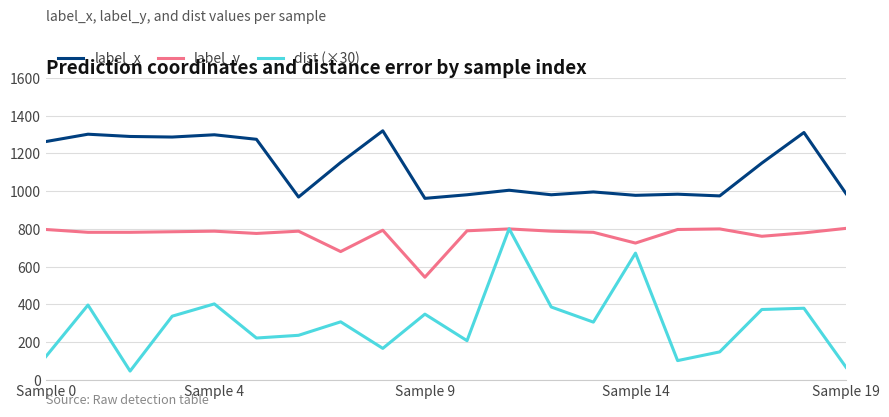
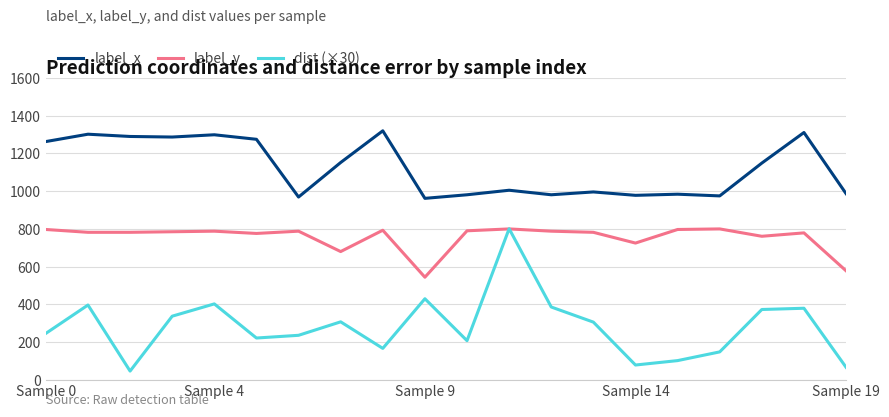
  {
    "label_x": {
      "Sample 0": 1260,
      "Sample 4": 1300,
      "Sample 9": 960,
      "Sample 14": 980,
      "Sample 19": 990
    },
    "label_y": {
      "Sample 0": 800,
      "Sample 4": 790,
      "Sample 9": 540,
      "Sample 14": 730,
-     "Sample 19": 800
+     "Sample 19": 580
    },
    "dist (×30)": {
-     "Sample 0": 120,
+     "Sample 0": 250,
      "Sample 4": 400,
-     "Sample 9": 350,
-     "Sample 14": 670,
+     "Sample 9": 430,
+     "Sample 14": 80,
      "Sample 19": 70
    }
  }
